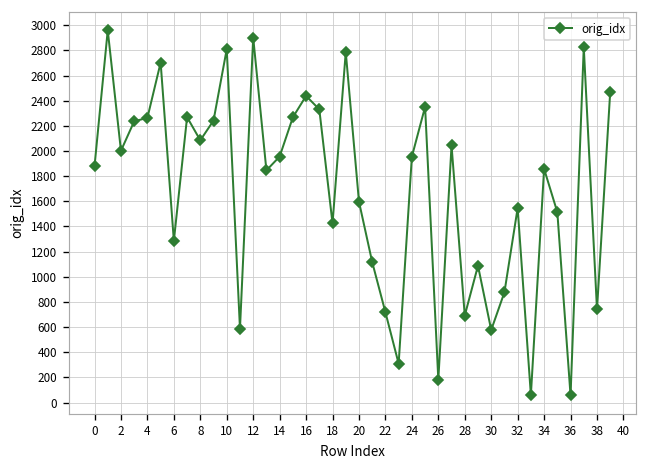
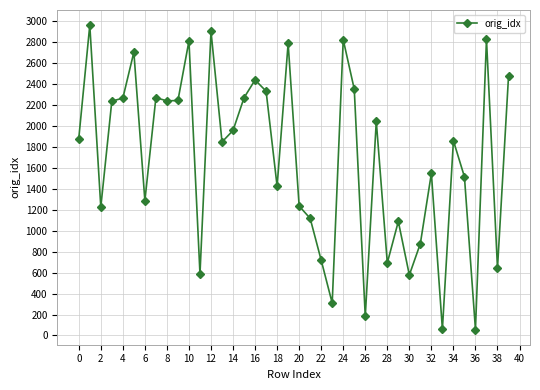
  {
    "0": 1880,
-   "2": 2000,
+   "2": 1230,
    "4": 2260,
    "6": 1290,
-   "8": 2090,
+   "8": 2240,
    "10": 2810,
    "12": 2900,
    "14": 1960,
    "16": 2440,
    "18": 1420,
-   "20": 1600,
+   "20": 1240,
    "22": 720,
-   "24": 1960,
+   "24": 2820,
    "26": 180,
    "28": 690,
    "30": 580,
    "32": 1550,
    "34": 1860,
    "36": 60,
-   "38": 740
+   "38": 640
  }
